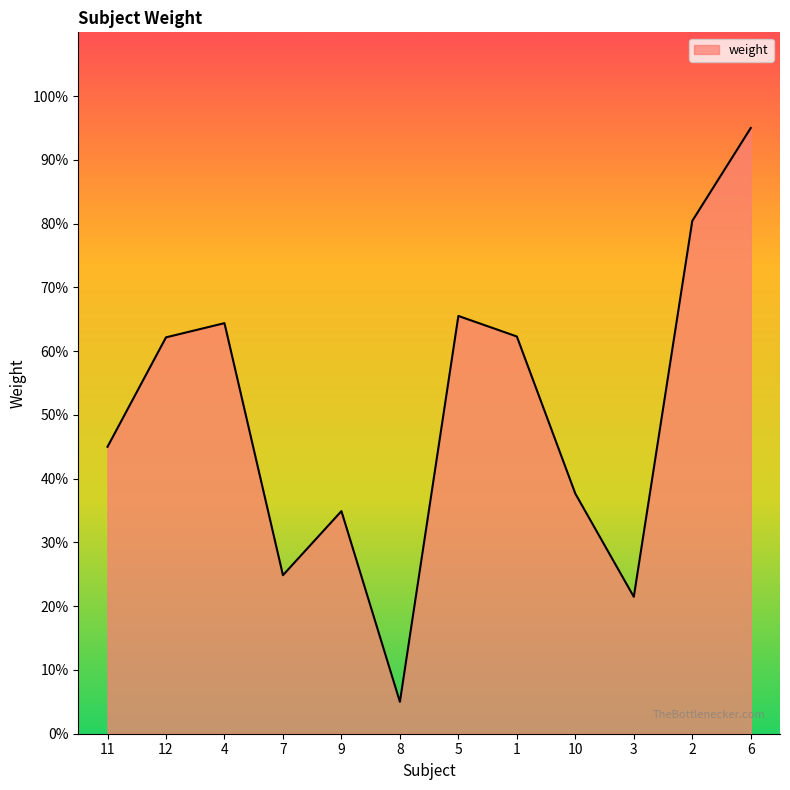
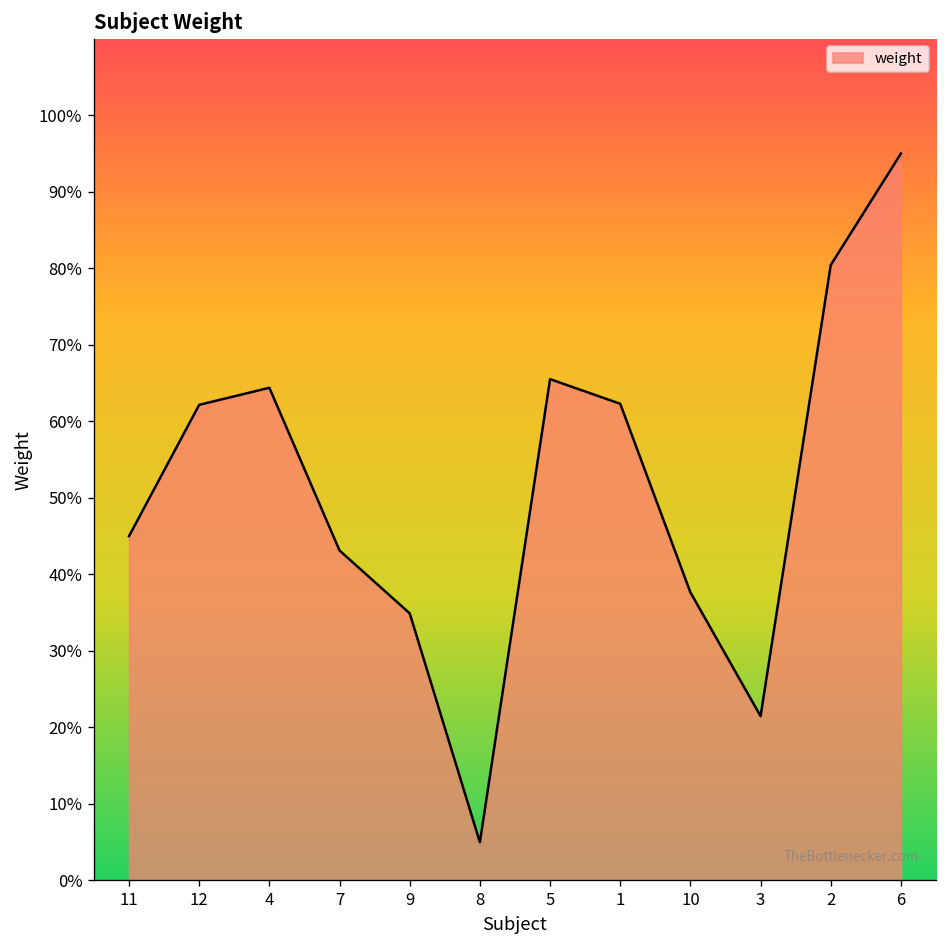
  {
    "11": "45%",
    "12": "62%",
    "4": "64%",
-   "7": "25%",
+   "7": "43%",
    "9": "35%",
    "8": "5%",
    "5": "66%",
    "1": "62%",
    "10": "38%",
    "3": "21%",
    "2": "80%",
    "6": "95%"
  }
